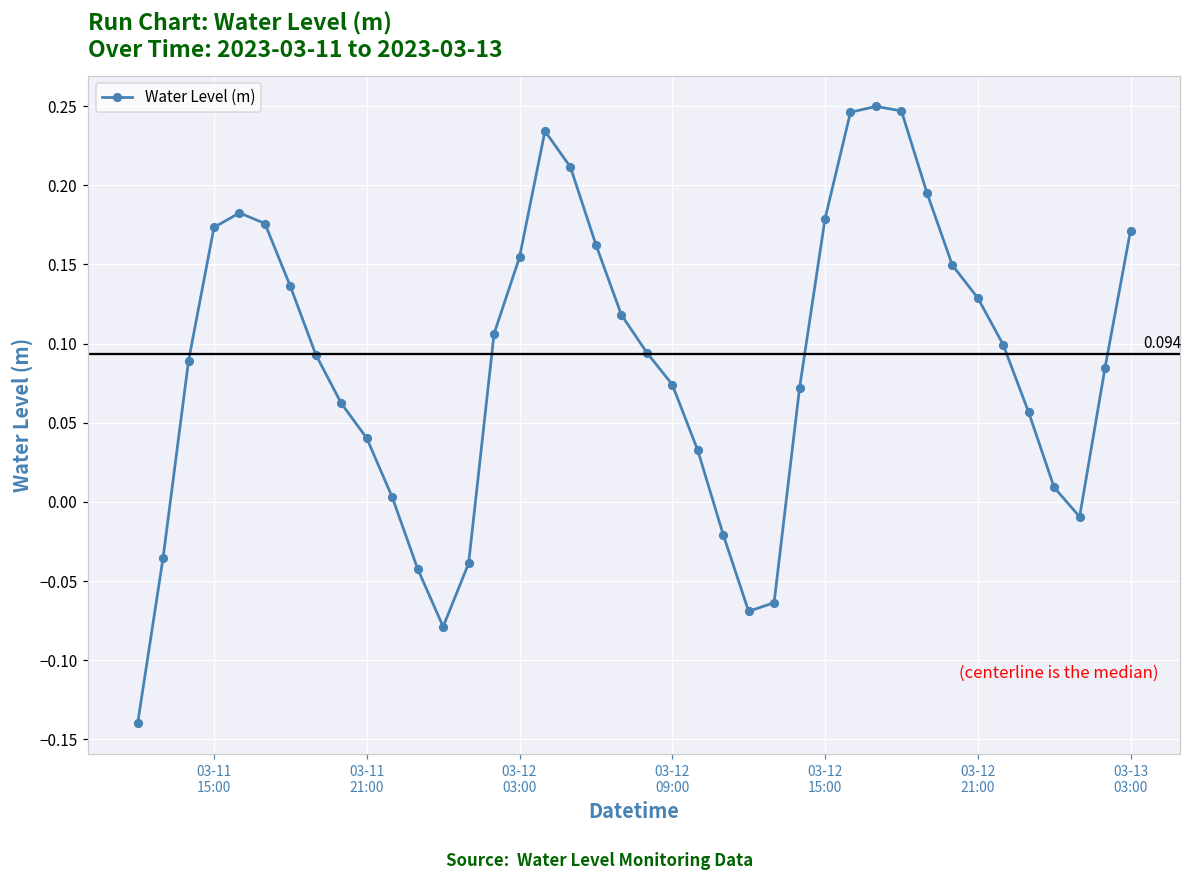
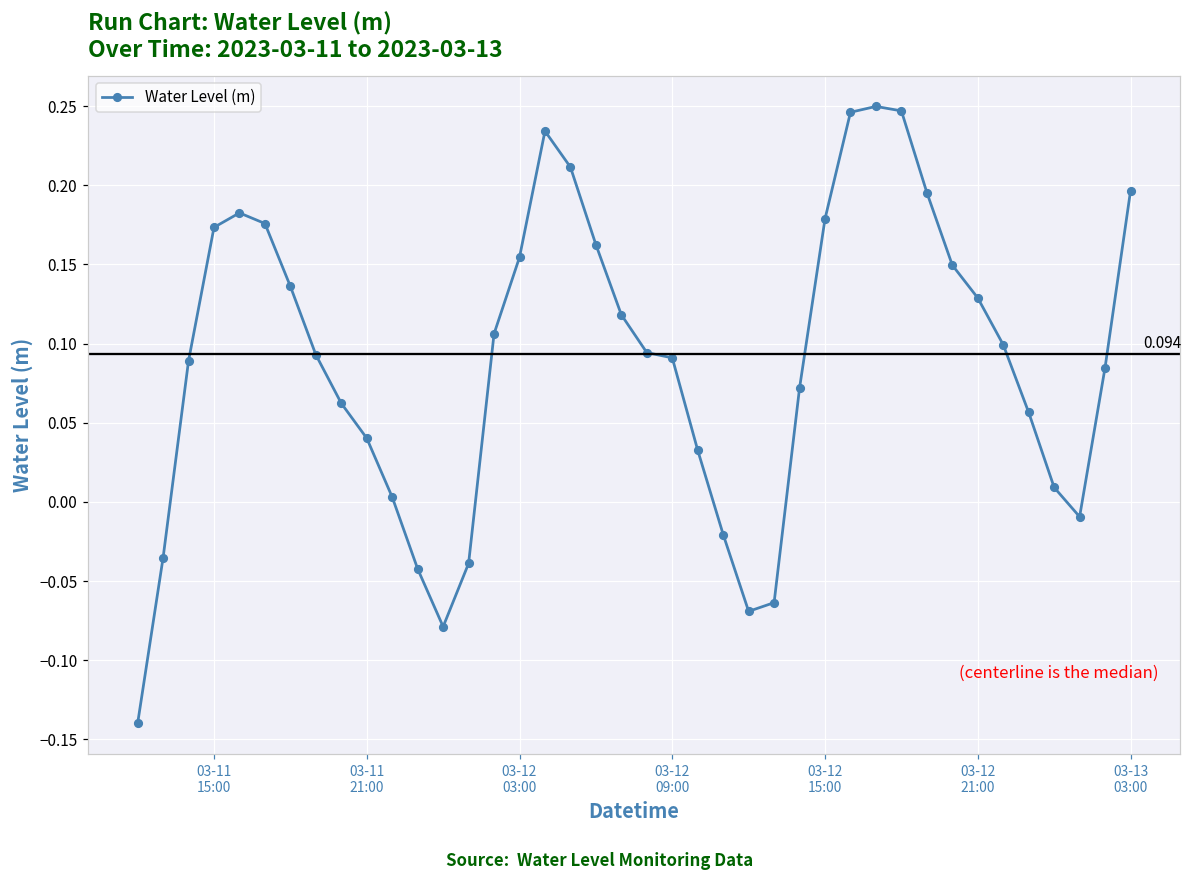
  {
    "03-11 15:00": 0.173,
    "03-11 21:00": 0.040,
    "03-12 03:00": 0.155,
-   "03-12 09:00": 0.074,
+   "03-12 09:00": 0.091,
    "03-12 15:00": 0.179,
    "03-12 21:00": 0.129,
-   "03-13 03:00": 0.171
+   "03-13 03:00": 0.196
  }
